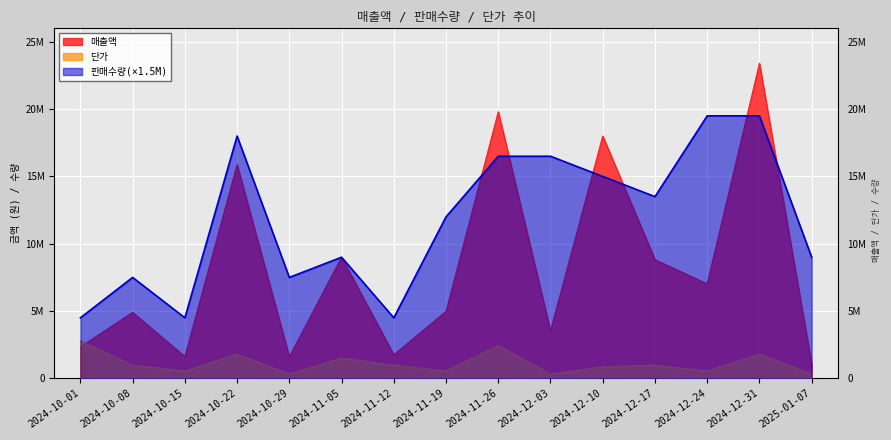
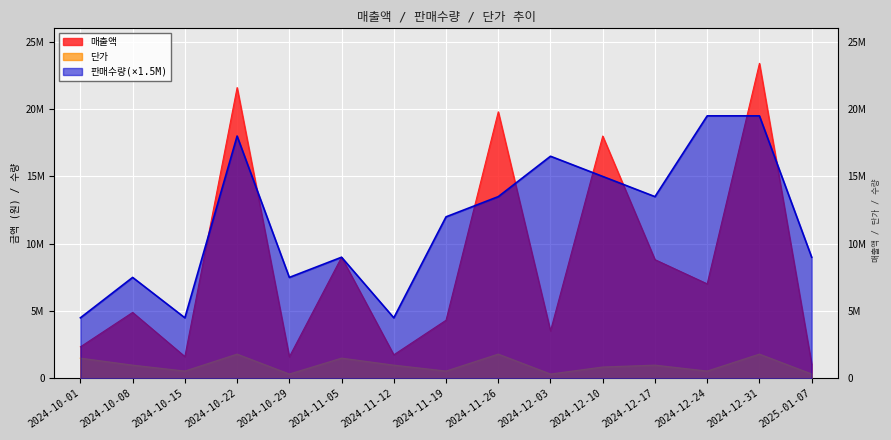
  {
    "매출액": {
      "2024-10-01": 2300000,
      "2024-10-08": 4900000,
      "2024-10-15": 1600000,
-     "2024-10-22": 15900000,
+     "2024-10-22": 21600000,
      "2024-10-29": 1600000,
      "2024-11-12": 1800000,
-     "2024-11-19": 5000000,
+     "2024-11-19": 4300000,
      "2024-11-26": 19800000,
      "2024-12-03": 3500000,
      "2024-12-10": 18000000,
      "2024-12-17": 8800000,
      "2024-12-24": 7000000,
      "2024-12-31": 23400000,
      "2025-01-07": 1100000
    },
    "단가": {
-     "2024-10-01": 2800000,
+     "2024-10-01": 1500000,
      "2024-10-08": 1000000,
      "2024-10-15": 500000,
      "2024-10-22": 1800000,
      "2024-10-29": 300000,
      "2024-11-05": 1500000,
      "2024-11-12": 1000000,
      "2024-11-19": 500000,
-     "2024-11-26": 2400000,
+     "2024-11-26": 1800000,
      "2024-12-03": 300000,
      "2024-12-10": 800000,
      "2024-12-17": 1000000,
      "2024-12-24": 500000,
      "2024-12-31": 1800000,
      "2025-01-07": 300000
    },
    "판매수량(×1.5M)": {
      "2024-10-01": 4500000,
      "2024-10-08": 7500000,
      "2024-10-15": 4500000,
      "2024-10-22": 18000000,
      "2024-10-29": 7500000,
      "2024-11-12": 4500000,
      "2024-11-19": 12000000,
-     "2024-11-26": 16500000,
+     "2024-11-26": 13500000,
      "2024-12-03": 16500000,
      "2024-12-10": 15000000,
      "2024-12-17": 13500000,
      "2024-12-24": 19500000,
      "2024-12-31": 19500000,
      "2025-01-07": 9000000
    }
  }
